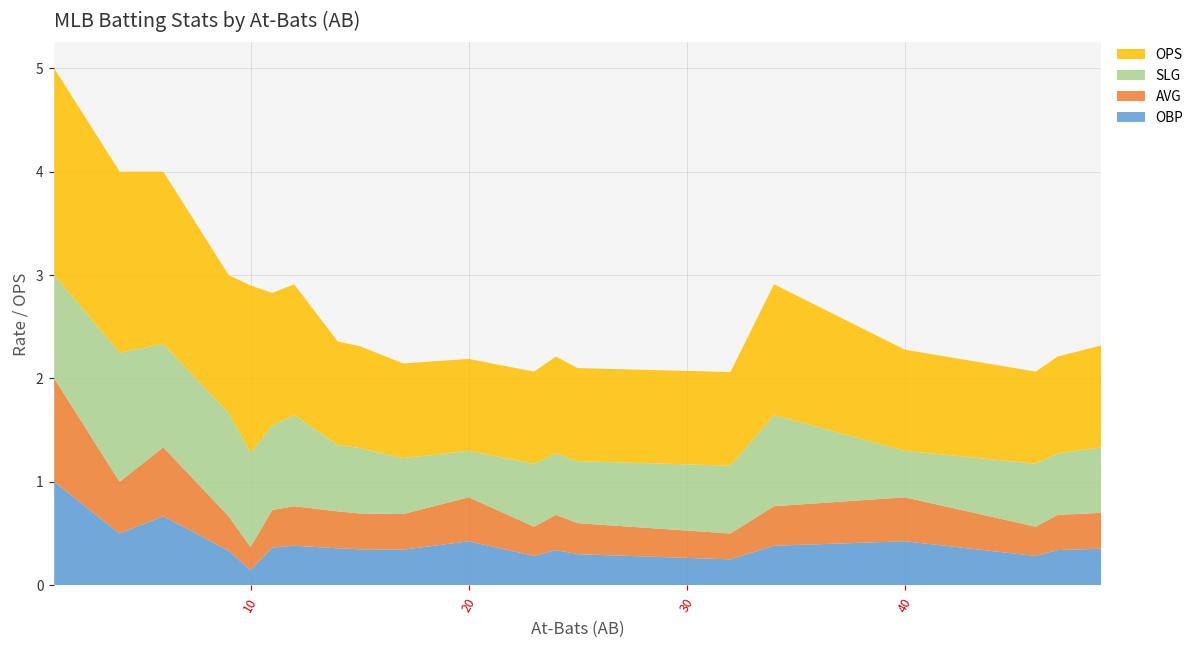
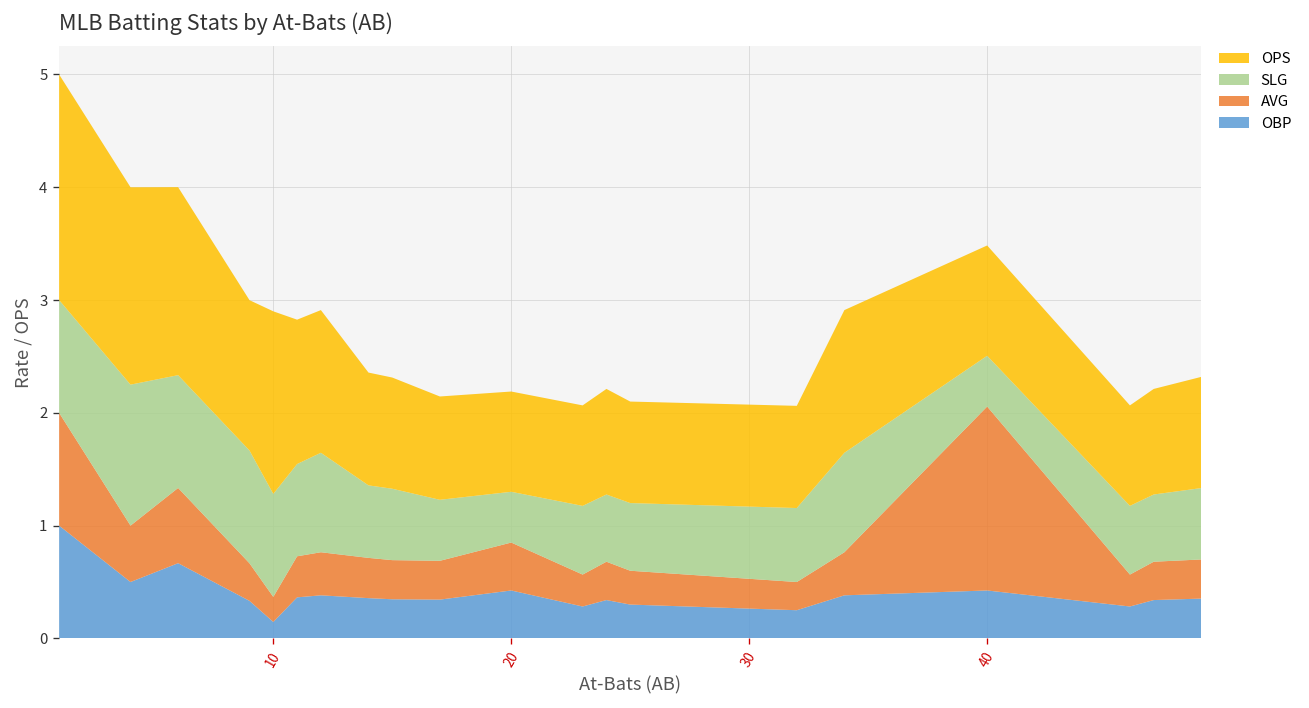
  {
    "OBP": {
      "10": 0.1,
      "20": 0.4,
      "40": 0.4
    },
    "AVG": {
      "10": 0.2,
      "20": 0.4,
-     "40": 0.4
+     "40": 1.6
    },
    "SLG": {
      "10": 0.9,
      "20": 0.5,
      "40": 0.5
    },
    "OPS": {
      "10": 1.6,
      "20": 0.9,
      "40": 1.0
    }
  }
